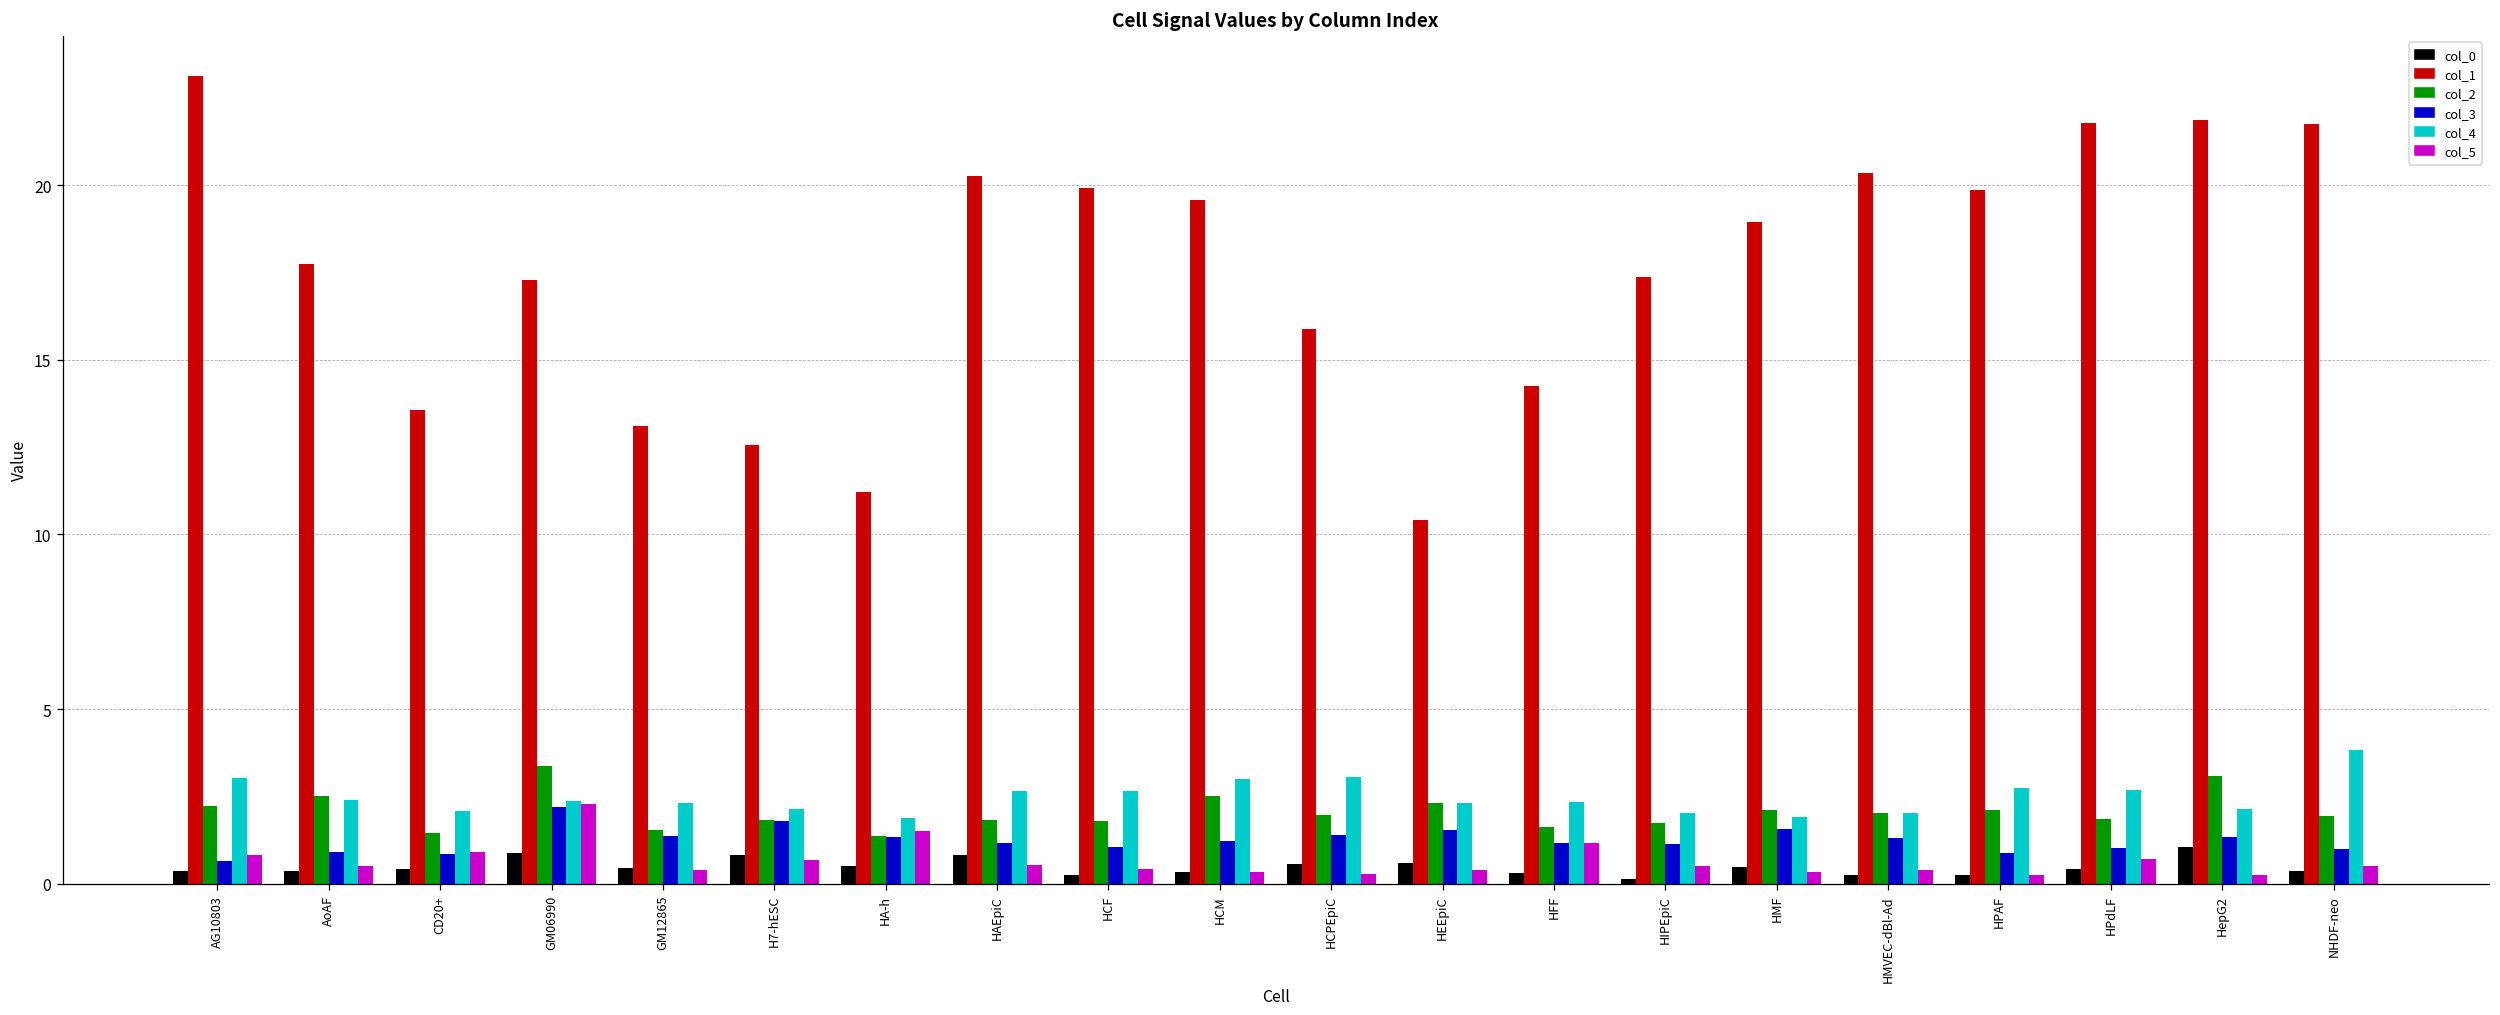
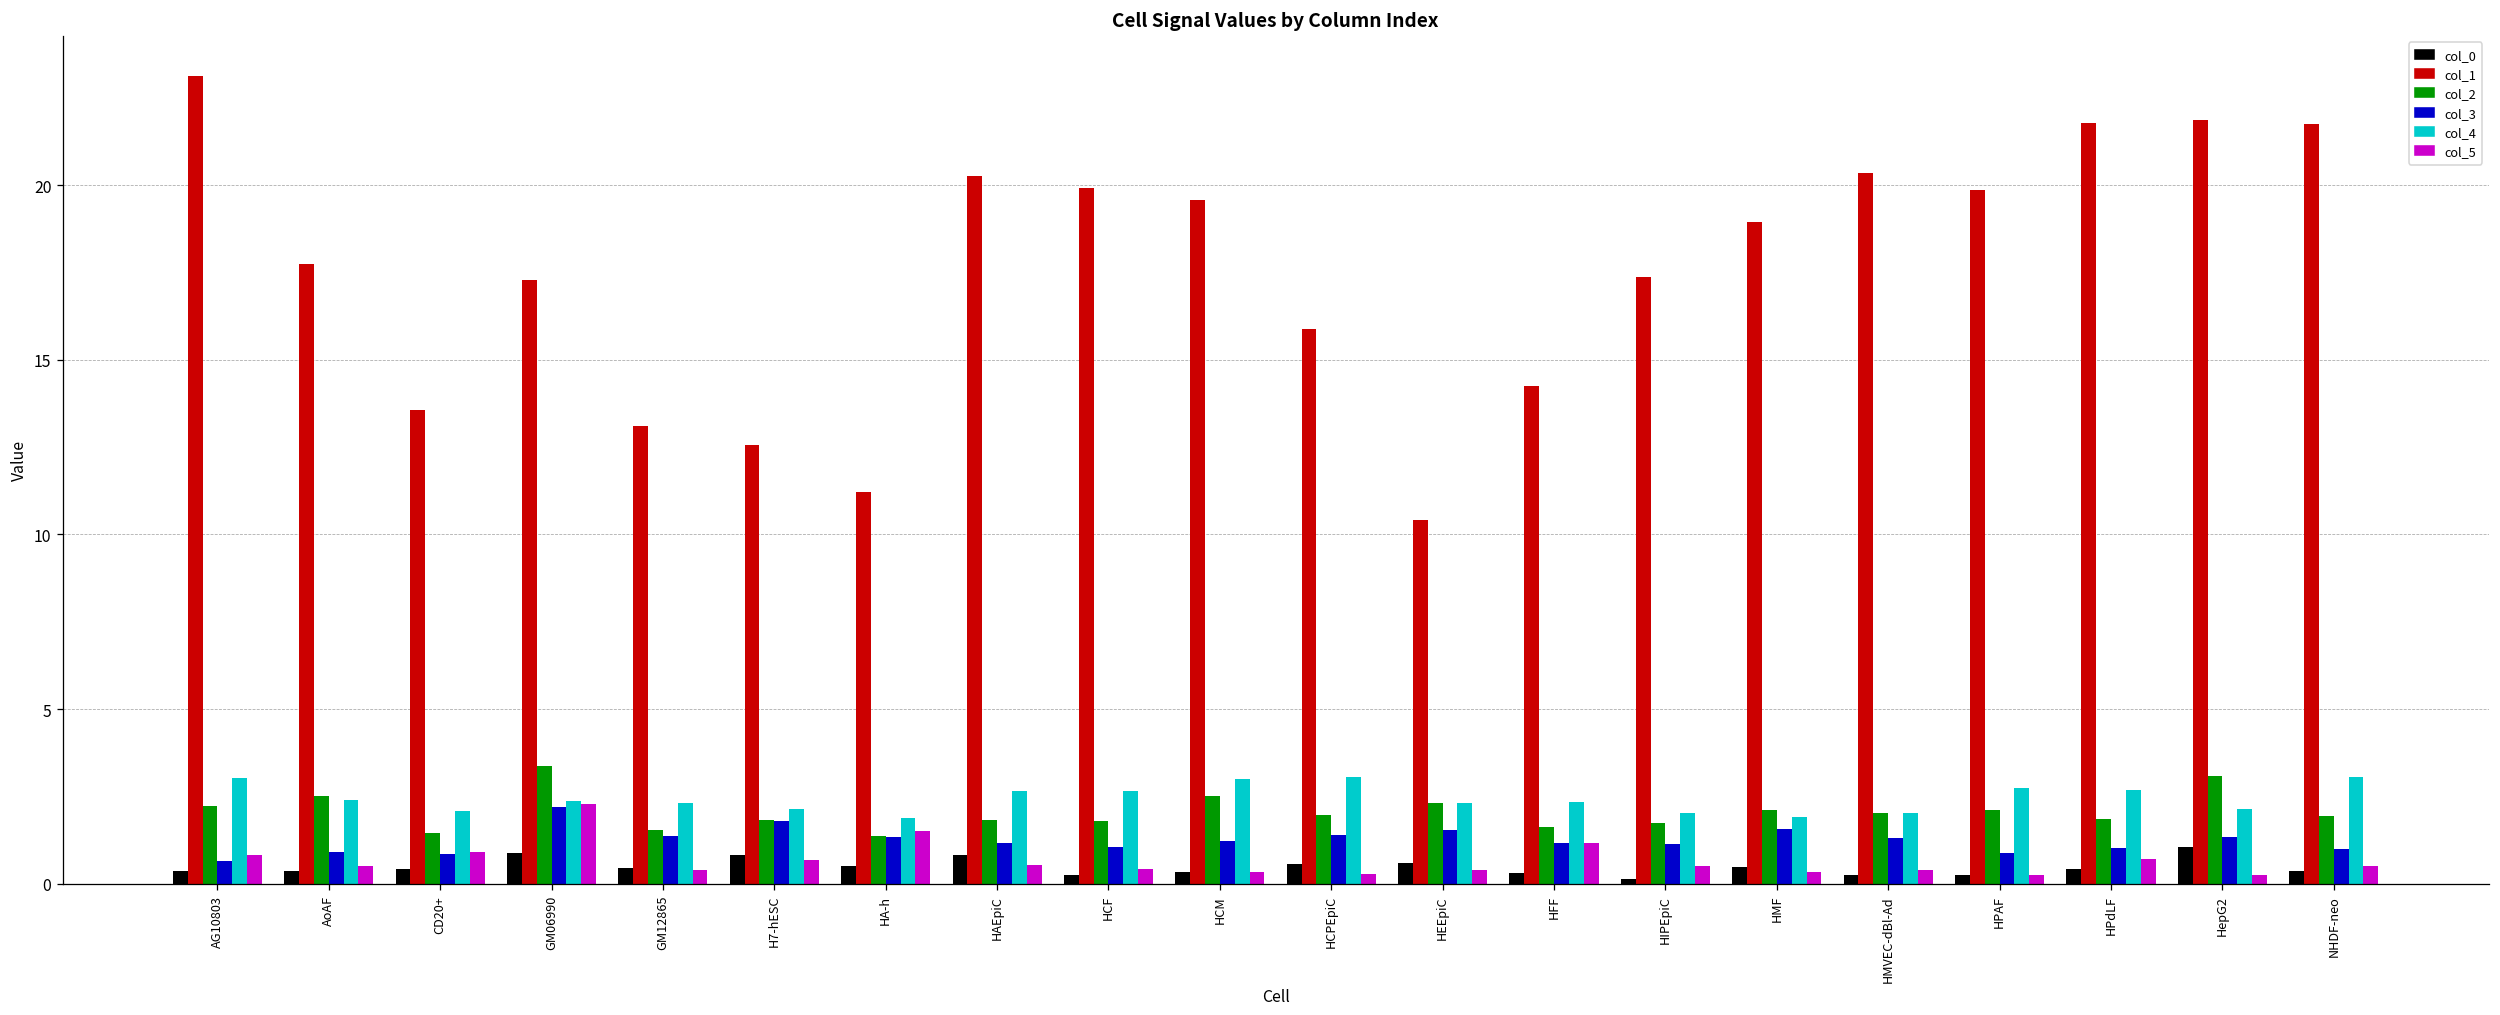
  {
    "col_0": {
      "AG10803": 0.4,
      "AoAF": 0.4,
      "CD20+": 0.4,
      "GM06990": 0.9,
      "GM12865": 0.4,
      "H7-hESC": 0.8,
      "HA-h": 0.5,
      "HAEpiC": 0.8,
      "HCF": 0.2,
      "HCM": 0.3,
      "HCPEpiC": 0.6,
      "HEEpiC": 0.6,
      "HFF": 0.3,
      "HIPEpiC": 0.1,
      "HMF": 0.5,
      "HMVEC-dBl-Ad": 0.2,
      "HPAF": 0.2,
      "HPdLF": 0.4,
      "HepG2": 1.1,
      "NHDF-neo": 0.4
    },
    "col_1": {
      "AG10803": 23.1,
      "AoAF": 17.8,
      "CD20+": 13.5,
      "GM06990": 17.3,
      "GM12865": 13.1,
      "H7-hESC": 12.6,
      "HA-h": 11.2,
      "HAEpiC": 20.2,
      "HCF": 19.9,
      "HCM": 19.6,
      "HCPEpiC": 15.9,
      "HEEpiC": 10.4,
      "HFF": 14.2,
      "HIPEpiC": 17.4,
      "HMF": 19.0,
      "HMVEC-dBl-Ad": 20.3,
      "HPAF": 19.9,
      "HPdLF": 21.8,
      "HepG2": 21.8,
      "NHDF-neo": 21.7
    },
    "col_2": {
      "AG10803": 2.2,
      "AoAF": 2.5,
      "CD20+": 1.5,
      "GM06990": 3.4,
      "GM12865": 1.5,
      "H7-hESC": 1.8,
      "HA-h": 1.4,
      "HAEpiC": 1.8,
      "HCF": 1.8,
      "HCM": 2.5,
      "HCPEpiC": 2.0,
      "HEEpiC": 2.3,
      "HFF": 1.6,
      "HIPEpiC": 1.7,
      "HMF": 2.1,
      "HMVEC-dBl-Ad": 2.0,
      "HPAF": 2.1,
      "HPdLF": 1.9,
      "HepG2": 3.1,
      "NHDF-neo": 2.0
    },
    "col_3": {
      "AG10803": 0.7,
      "AoAF": 0.9,
      "CD20+": 0.9,
      "GM06990": 2.2,
      "GM12865": 1.4,
      "H7-hESC": 1.8,
      "HA-h": 1.3,
      "HAEpiC": 1.2,
      "HCF": 1.1,
      "HCM": 1.2,
      "HCPEpiC": 1.4,
      "HEEpiC": 1.5,
      "HFF": 1.2,
      "HIPEpiC": 1.1,
      "HMF": 1.6,
      "HMVEC-dBl-Ad": 1.3,
      "HPAF": 0.9,
      "HPdLF": 1.0,
      "HepG2": 1.3,
      "NHDF-neo": 1.0
    },
    "col_4": {
      "AG10803": 3.0,
      "AoAF": 2.4,
      "CD20+": 2.1,
      "GM06990": 2.4,
      "GM12865": 2.3,
      "H7-hESC": 2.2,
      "HA-h": 1.9,
      "HAEpiC": 2.6,
      "HCF": 2.7,
      "HCM": 3.0,
      "HCPEpiC": 3.1,
      "HEEpiC": 2.3,
      "HFF": 2.3,
      "HIPEpiC": 2.0,
      "HMF": 1.9,
      "HMVEC-dBl-Ad": 2.0,
      "HPAF": 2.7,
      "HPdLF": 2.7,
      "HepG2": 2.1,
-     "NHDF-neo": 3.8
+     "NHDF-neo": 3.1
    },
    "col_5": {
      "AG10803": 0.8,
      "AoAF": 0.5,
      "CD20+": 0.9,
      "GM06990": 2.3,
      "GM12865": 0.4,
      "H7-hESC": 0.7,
      "HA-h": 1.5,
      "HAEpiC": 0.5,
      "HCF": 0.4,
      "HCM": 0.3,
      "HCPEpiC": 0.3,
      "HEEpiC": 0.4,
      "HFF": 1.2,
      "HIPEpiC": 0.5,
      "HMF": 0.3,
      "HMVEC-dBl-Ad": 0.4,
      "HPAF": 0.2,
      "HPdLF": 0.7,
      "HepG2": 0.3,
      "NHDF-neo": 0.5
    }
  }
